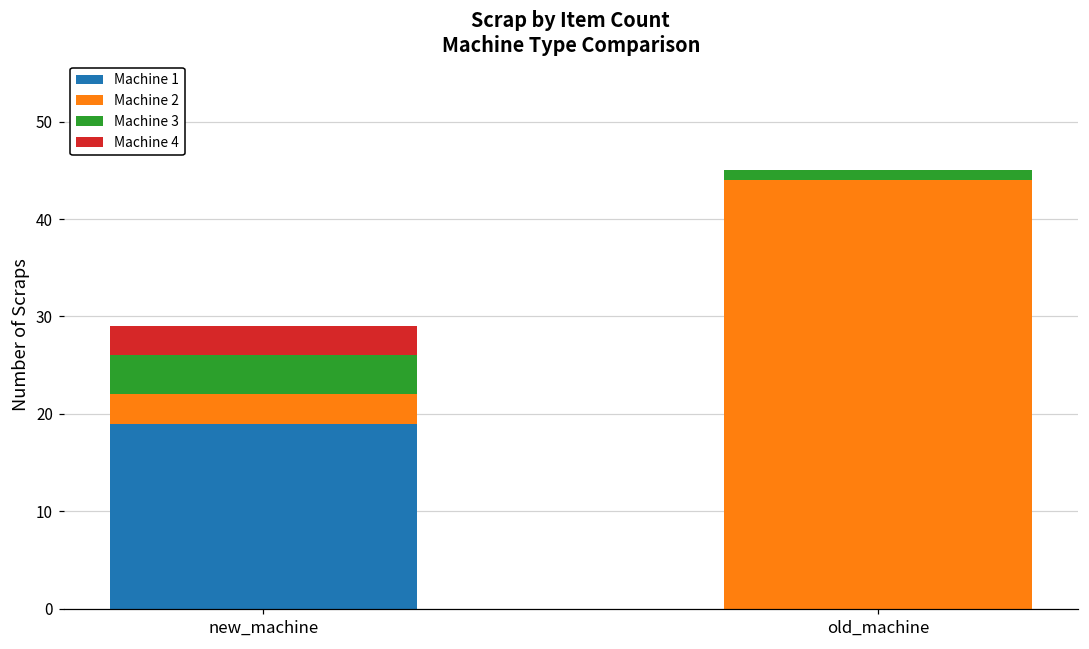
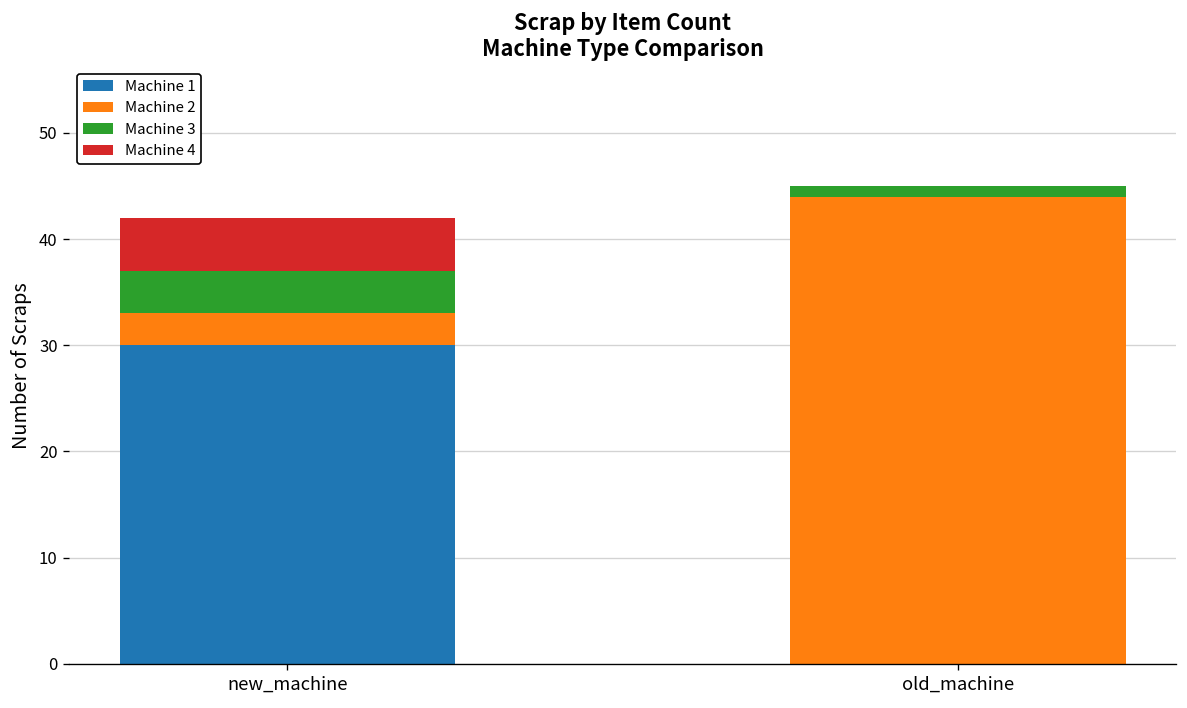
  {
    "Machine 1": {
-     "new_machine": 19,
+     "new_machine": 30,
      "old_machine": 0
    },
    "Machine 2": {
      "new_machine": 3,
      "old_machine": 44
    },
    "Machine 3": {
      "new_machine": 4,
      "old_machine": 1
    },
    "Machine 4": {
-     "new_machine": 3,
+     "new_machine": 5,
      "old_machine": 0
    }
  }
